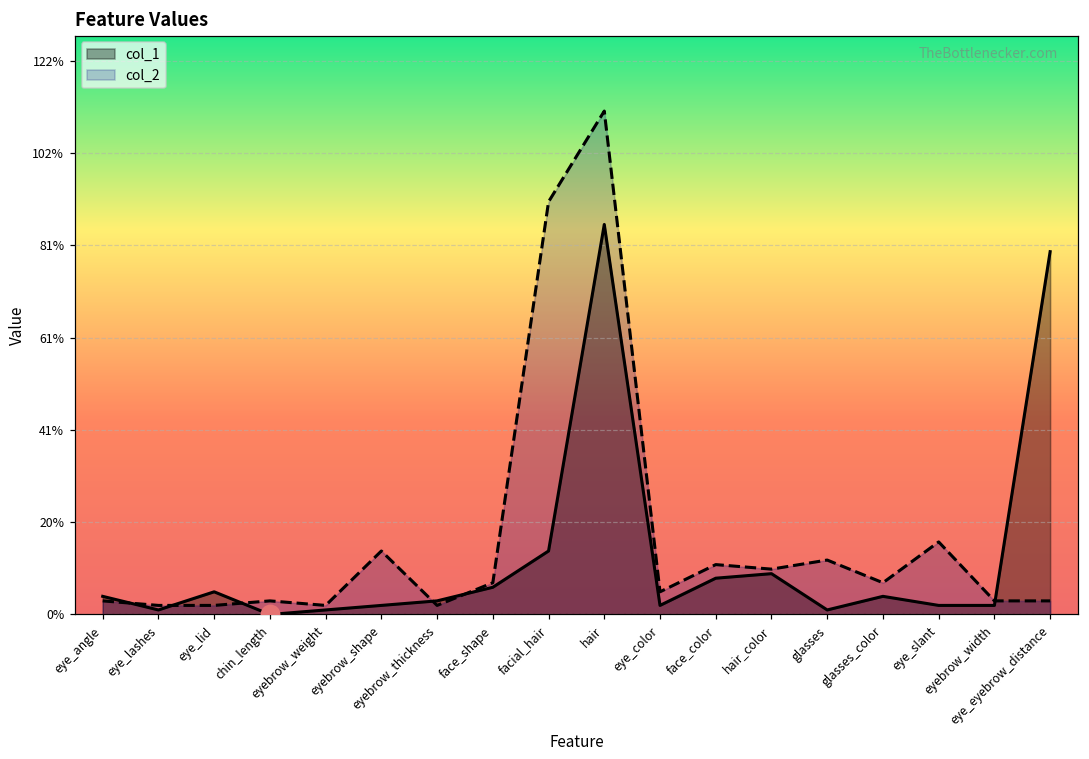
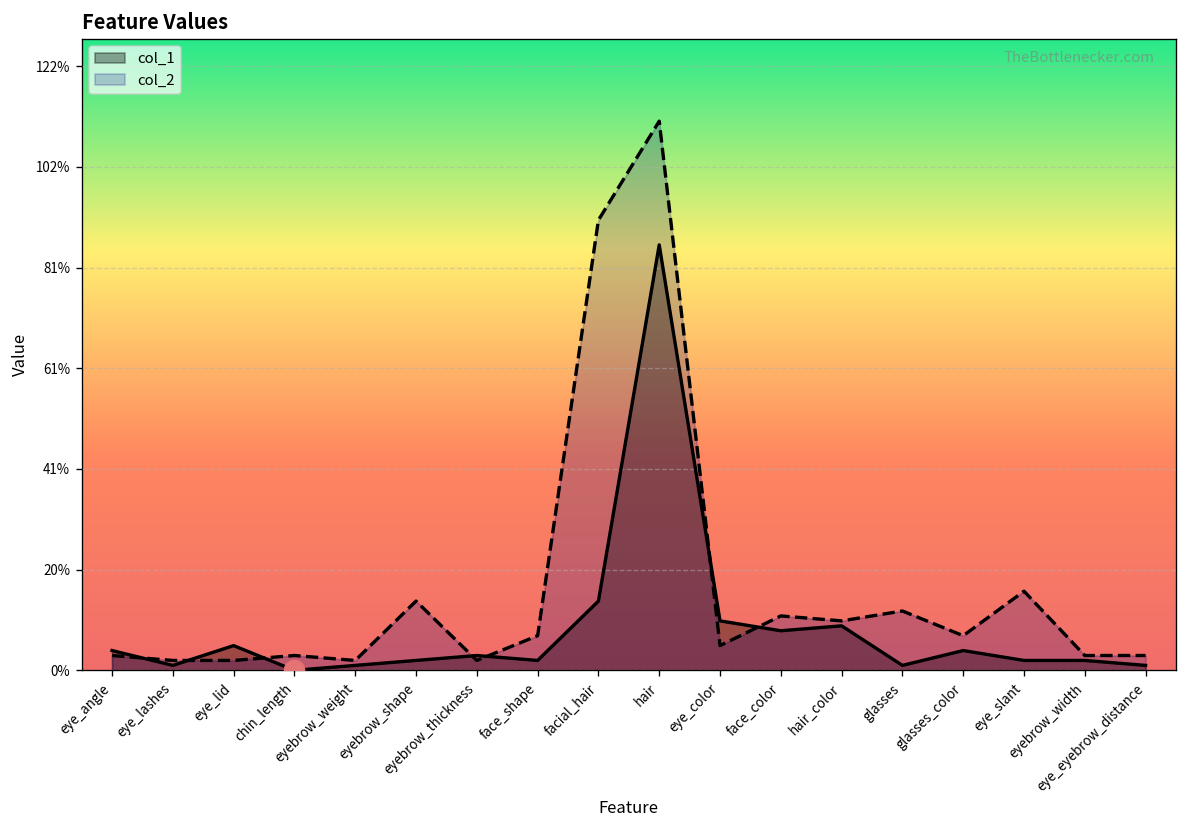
  {
    "col_1": {
      "eye_angle": "4%",
      "eye_lashes": "1%",
      "eye_lid": "5%",
      "eyebrow_weight": "1%",
      "eyebrow_shape": "2%",
      "eyebrow_thickness": "3%",
-     "face_shape": "6%",
+     "face_shape": "2%",
      "facial_hair": "14%",
      "hair": "86%",
-     "eye_color": "2%",
+     "eye_color": "10%",
      "face_color": "8%",
      "hair_color": "9%",
      "glasses": "1%",
      "glasses_color": "4%",
      "eye_slant": "2%",
      "eyebrow_width": "2%",
-     "eye_eyebrow_distance": "80%"
+     "eye_eyebrow_distance": "1%"
    },
    "col_2": {
      "eye_angle": "3%",
      "eye_lashes": "2%",
      "eye_lid": "2%",
      "chin_length": "3%",
      "eyebrow_weight": "2%",
      "eyebrow_shape": "14%",
      "eyebrow_thickness": "2%",
      "face_shape": "7%",
      "facial_hair": "91%",
      "hair": "111%",
      "eye_color": "5%",
      "face_color": "11%",
      "hair_color": "10%",
      "glasses": "12%",
      "glasses_color": "7%",
      "eye_slant": "16%",
      "eyebrow_width": "3%",
      "eye_eyebrow_distance": "3%"
    }
  }
